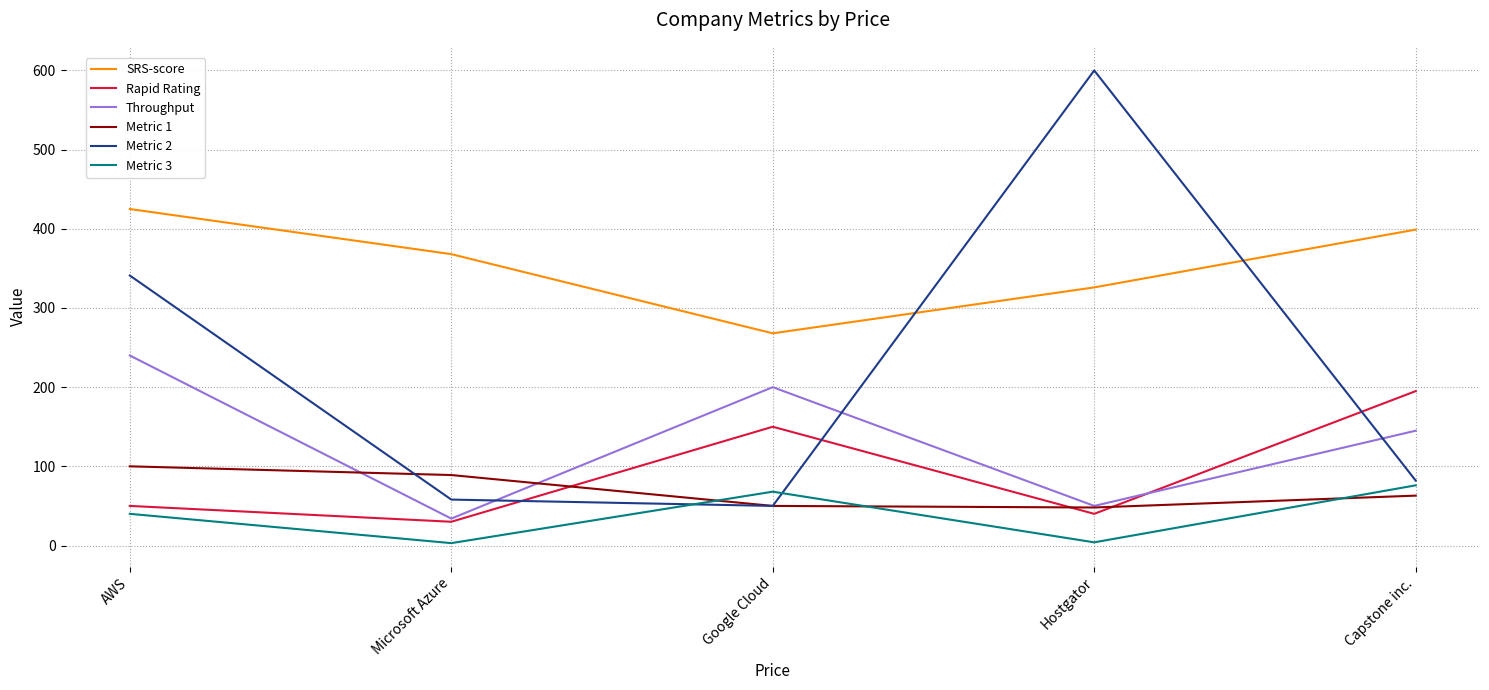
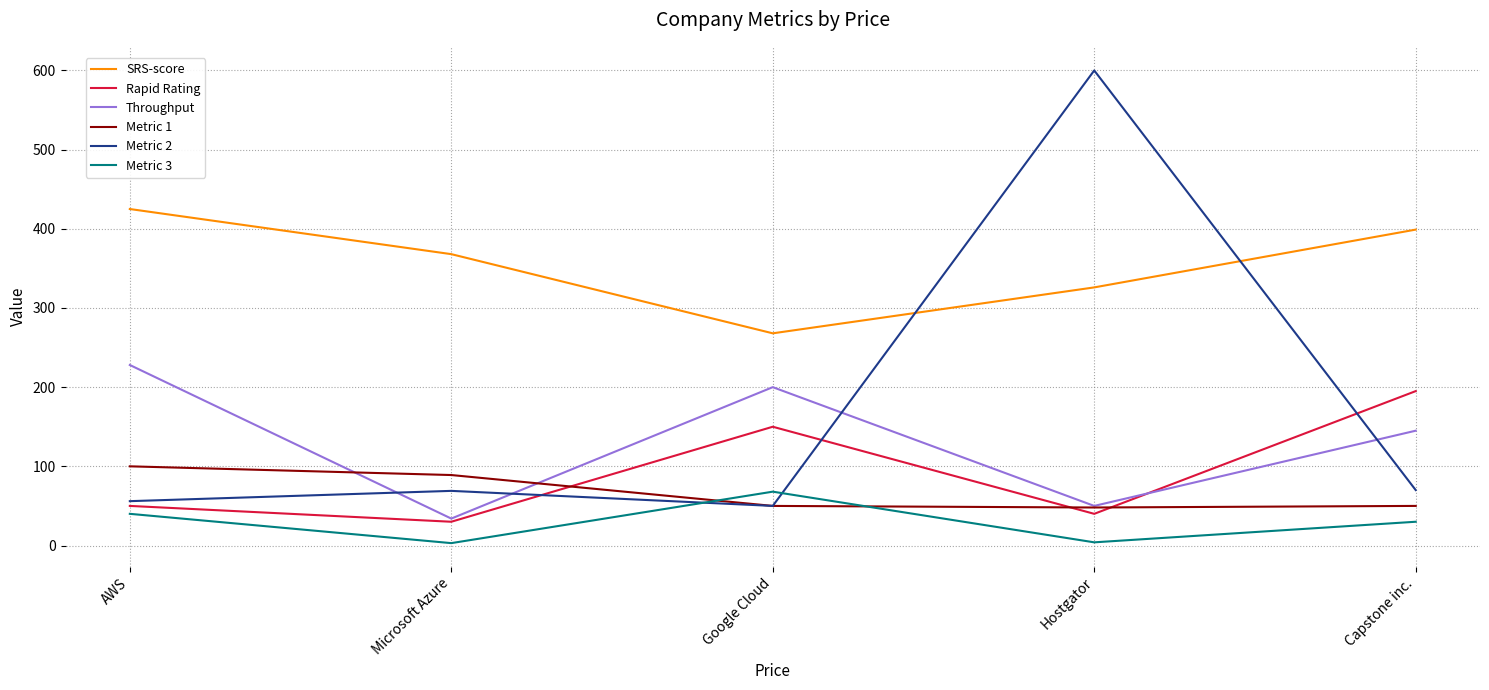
  {
    "SRS-score": {
      "AWS": 430,
      "Microsoft Azure": 370,
      "Google Cloud": 270,
      "Hostgator": 330,
      "Capstone inc.": 400
    },
    "Rapid Rating": {
      "AWS": 50,
      "Microsoft Azure": 30,
      "Google Cloud": 150,
      "Hostgator": 40,
      "Capstone inc.": 200
    },
    "Throughput": {
-     "AWS": 240,
+     "AWS": 230,
      "Microsoft Azure": 30,
      "Google Cloud": 200,
      "Capstone inc.": 150
    },
    "Metric 1": {
      "AWS": 100,
      "Microsoft Azure": 90,
-     "Capstone inc.": 60
+     "Capstone inc.": 50
    },
    "Metric 2": {
-     "AWS": 340,
-     "Microsoft Azure": 60,
+     "AWS": 60,
+     "Microsoft Azure": 70,
      "Hostgator": 600,
-     "Capstone inc.": 80
+     "Capstone inc.": 70
    },
    "Metric 3": {
      "AWS": 40,
      "Microsoft Azure": 0,
      "Google Cloud": 70,
      "Hostgator": 0,
-     "Capstone inc.": 80
+     "Capstone inc.": 30
    }
  }
